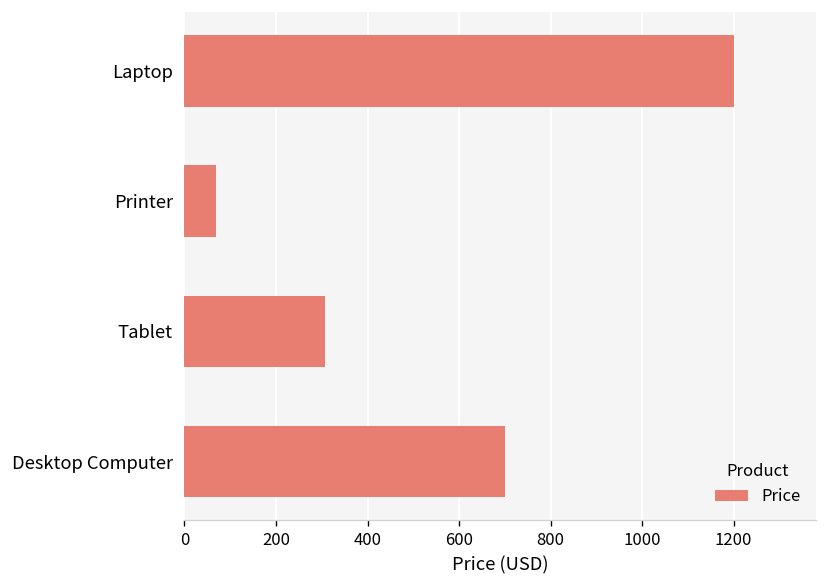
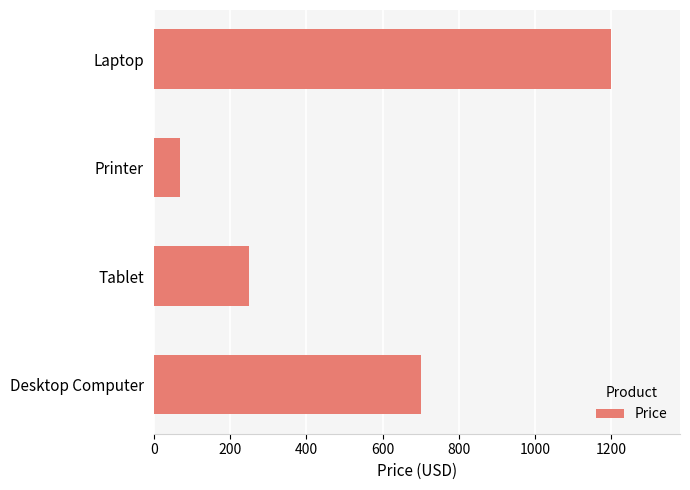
  {
    "Laptop": 1200,
    "Printer": 70,
-   "Tablet": 310,
+   "Tablet": 250,
    "Desktop Computer": 700
  }
